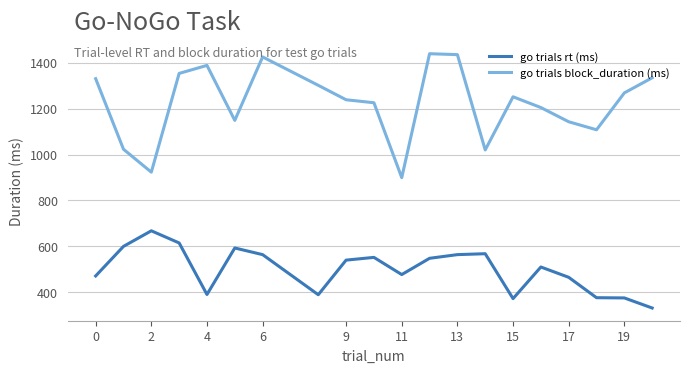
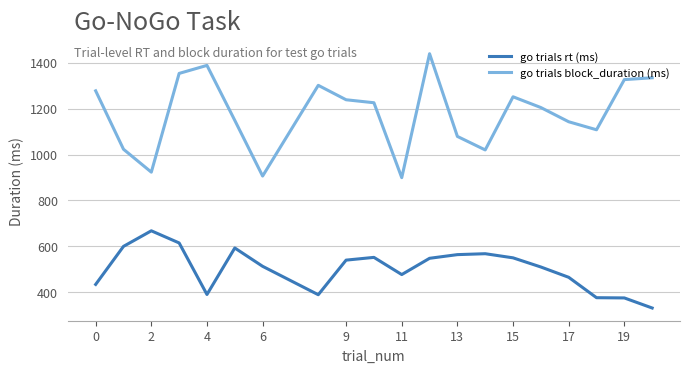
  {
    "go trials rt (ms)": {
-     "0": 470,
+     "0": 430,
      "2": 670,
      "4": 390,
-     "6": 560,
+     "6": 510,
      "9": 540,
      "11": 480,
      "13": 560,
-     "15": 370,
+     "15": 550,
      "17": 460,
      "19": 370
    },
    "go trials block_duration (ms)": {
-     "0": 1330,
+     "0": 1280,
      "2": 920,
      "4": 1390,
-     "6": 1430,
+     "6": 910,
      "9": 1240,
      "11": 900,
-     "13": 1440,
+     "13": 1080,
      "15": 1250,
      "17": 1140,
-     "19": 1270
+     "19": 1330
    }
  }
